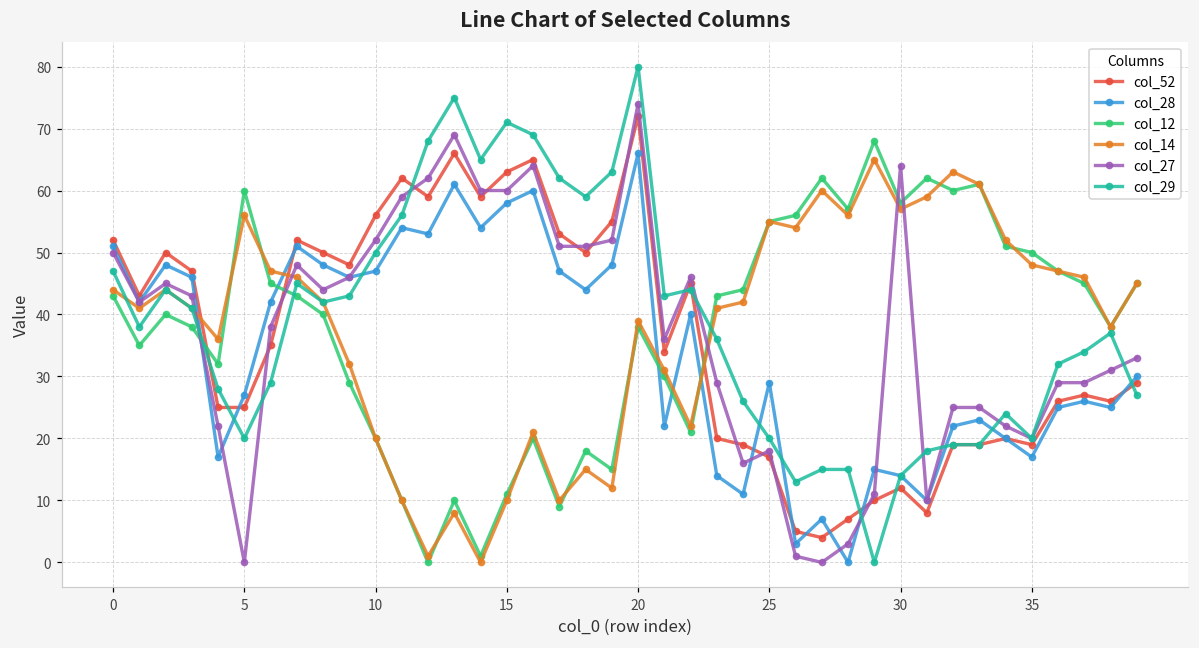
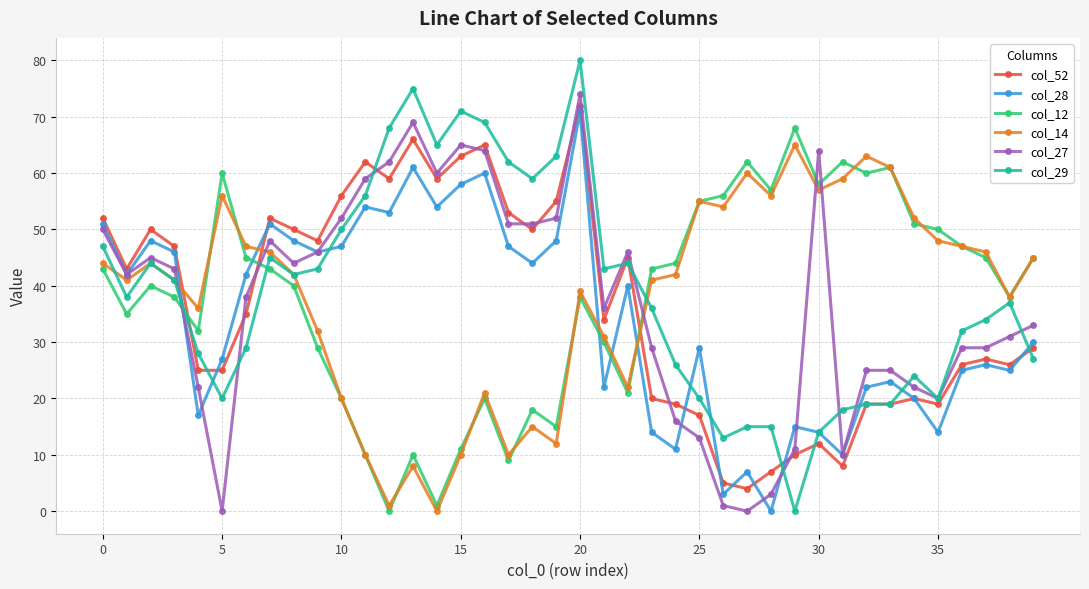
  {
    "col_28": {
      "0": 51,
      "5": 27,
      "10": 47,
      "15": 58,
-     "20": 66,
+     "20": 71,
      "25": 29,
-     "35": 17
+     "35": 14
    },
    "col_27": {
      "0": 50,
      "5": 0,
      "10": 52,
-     "15": 60,
+     "15": 65,
      "20": 74,
-     "25": 18,
+     "25": 13,
      "30": 64
    }
  }
